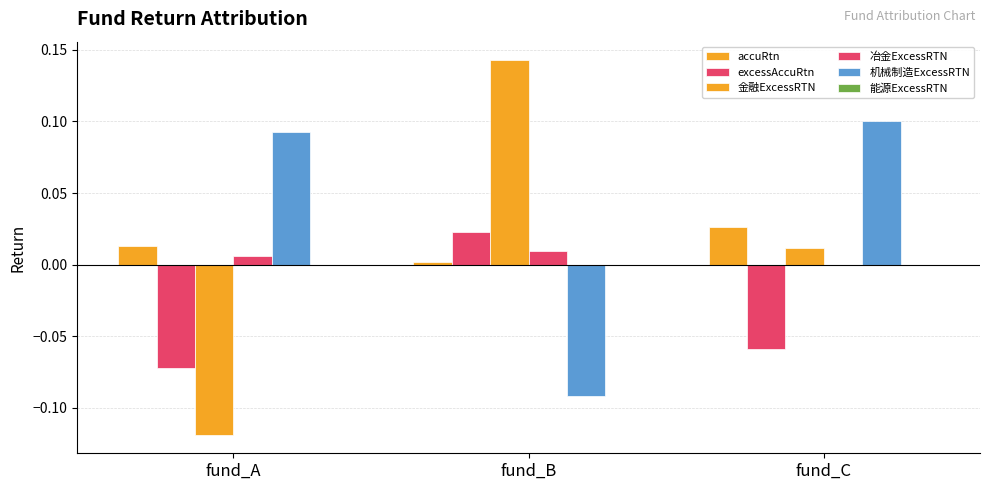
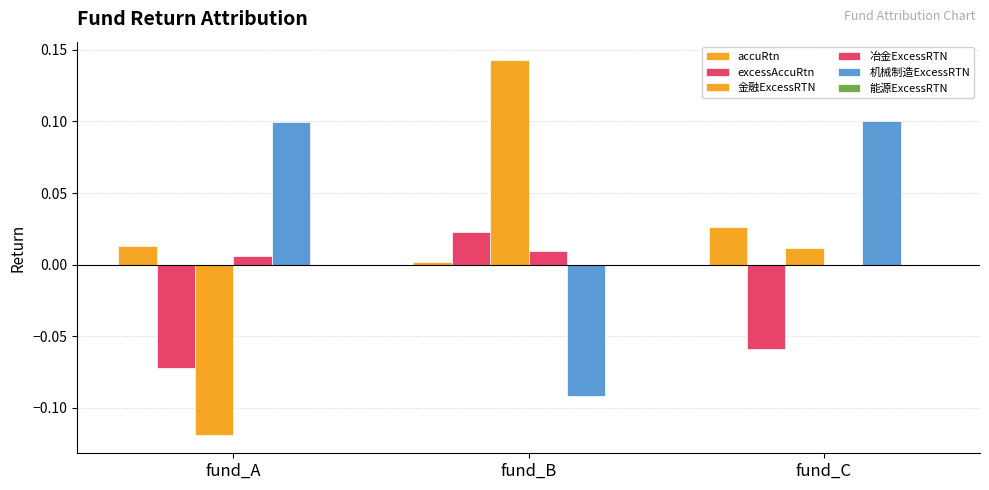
  {
    "机械制造ExcessRTN": {
-     "fund_A": 0.092,
+     "fund_A": 0.100,
      "fund_B": -0.092,
      "fund_C": 0.100
    },
    "能源ExcessRTN": {
      "fund_A": 0.000
    }
  }
